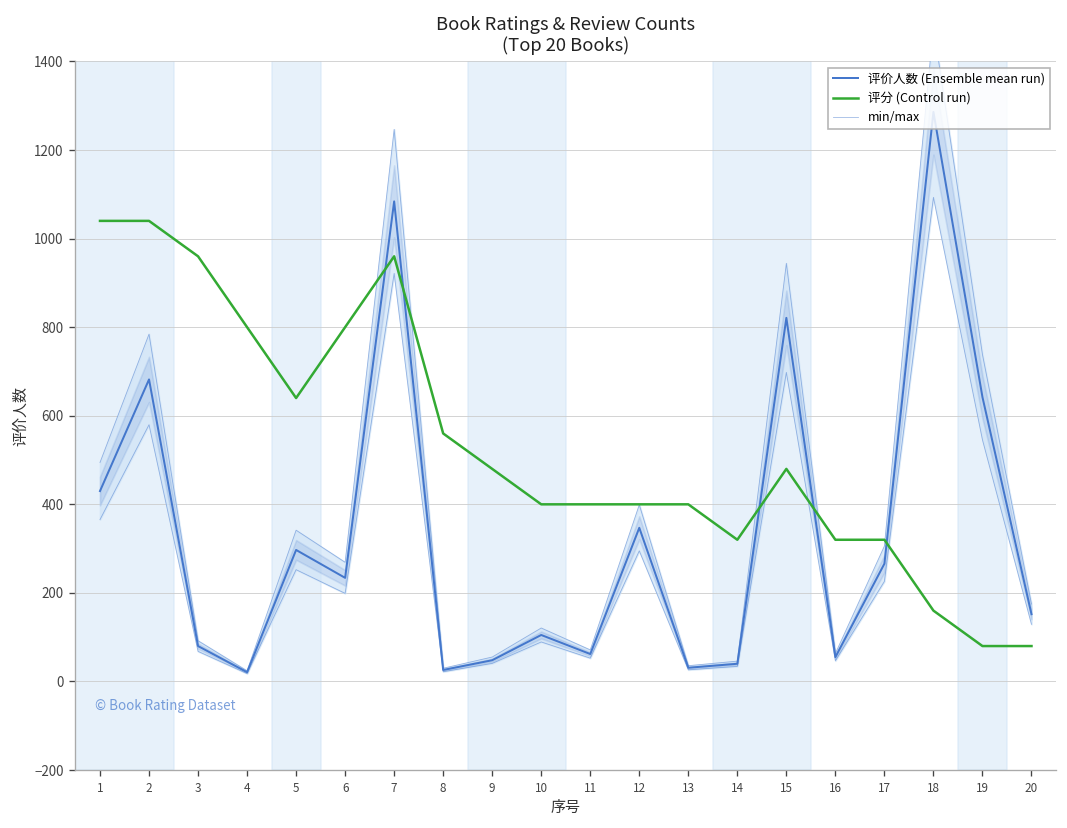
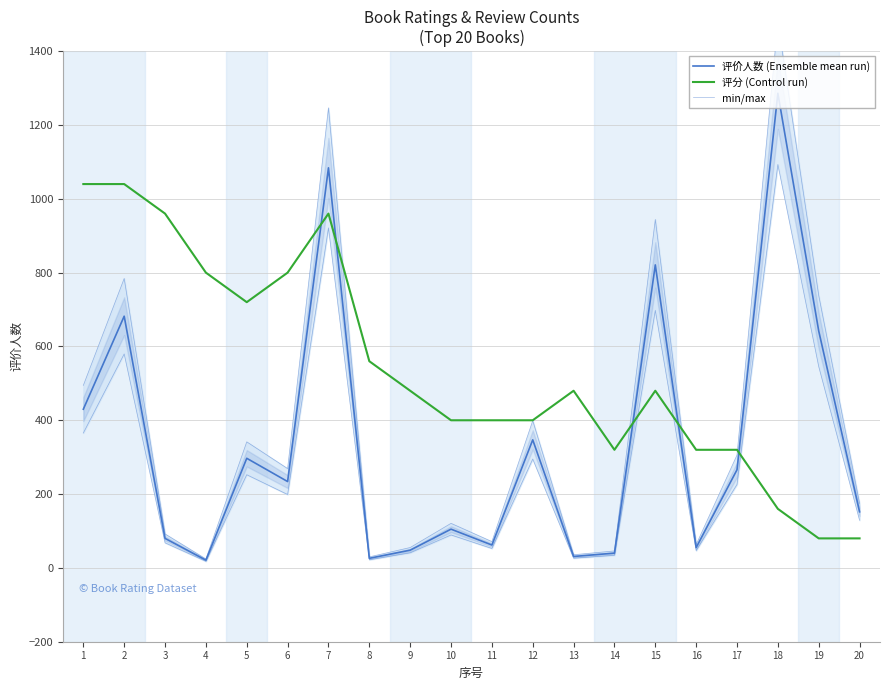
  {
    "评分 (Control run)": {
      "1": 1040,
      "2": 1040,
      "3": 960,
      "4": 800,
-     "5": 640,
+     "5": 720,
      "6": 800,
      "7": 960,
      "8": 560,
      "9": 480,
      "10": 400,
      "11": 400,
-     "13": 400,
+     "13": 480,
      "14": 320,
      "15": 480,
      "16": 320,
      "17": 320,
      "18": 160,
      "19": 80,
      "20": 80
    }
  }
